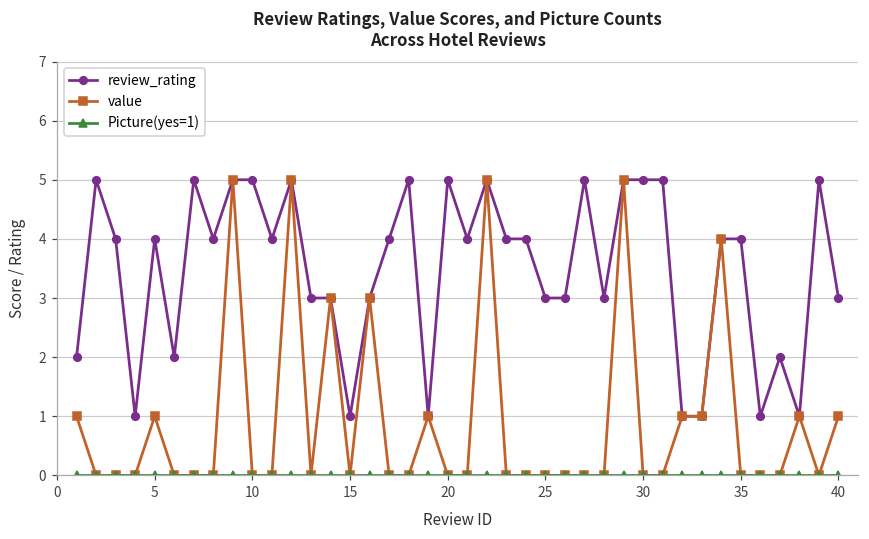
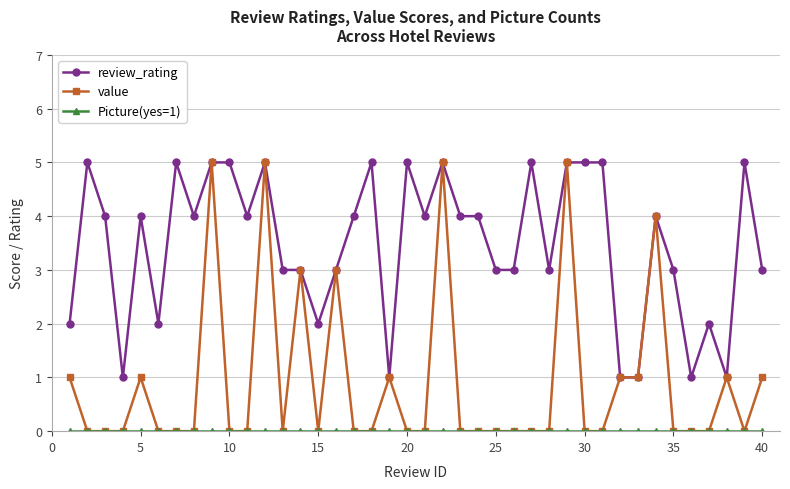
  {
    "review_rating": {
      "5": 4,
      "10": 5,
-     "15": 1,
+     "15": 2,
      "20": 5,
      "25": 3,
      "30": 5,
-     "35": 4,
+     "35": 3,
      "40": 3
    },
    "value": {
      "5": 1,
      "40": 1
    },
    "Picture(yes=1)": {
      "5": 0,
      "40": 0
    }
  }
